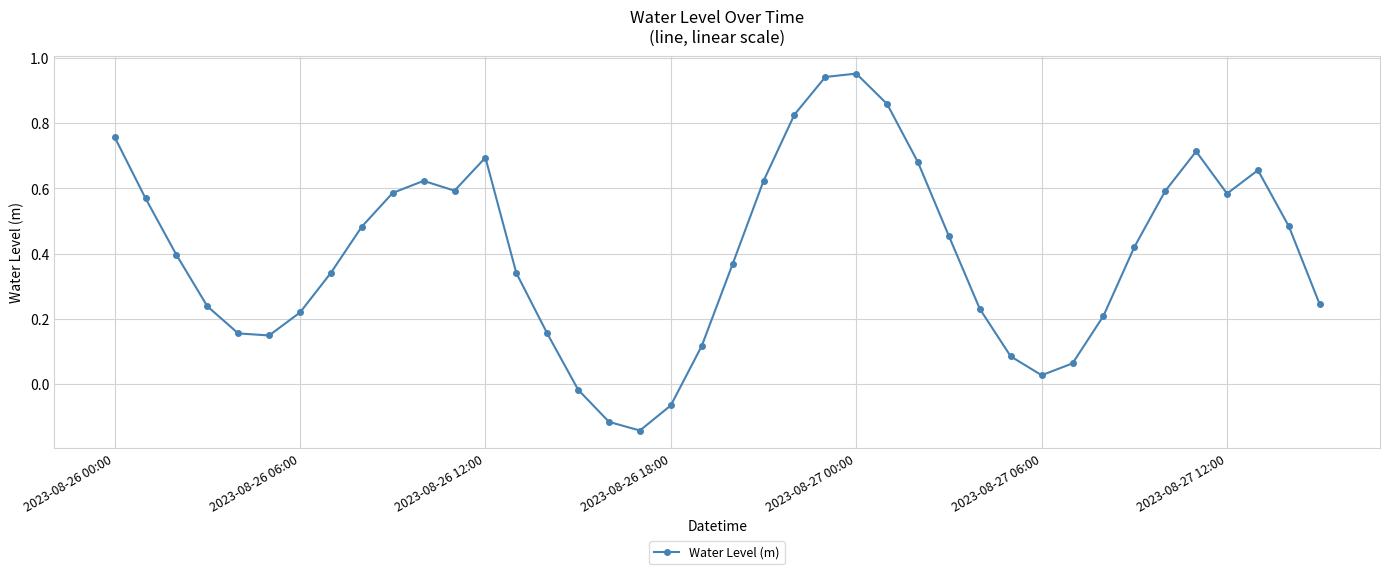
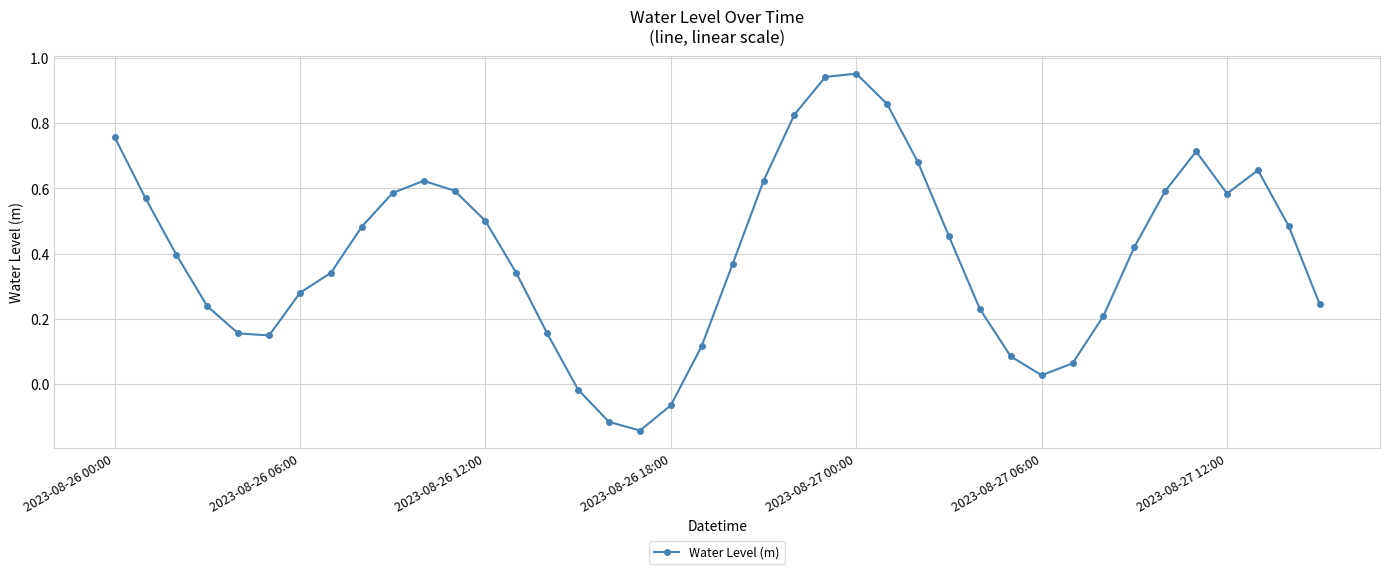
  {
    "2023-08-26 00:00": 0.76,
-   "2023-08-26 06:00": 0.22,
-   "2023-08-26 12:00": 0.69,
+   "2023-08-26 06:00": 0.28,
+   "2023-08-26 12:00": 0.50,
    "2023-08-26 18:00": -0.06,
    "2023-08-27 00:00": 0.95,
    "2023-08-27 06:00": 0.03,
    "2023-08-27 12:00": 0.58
  }
